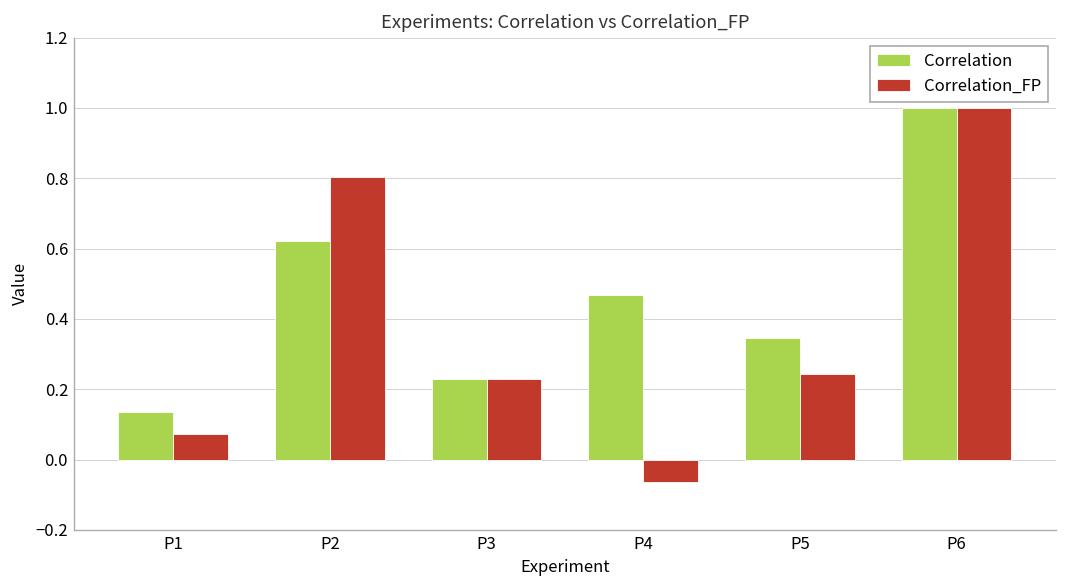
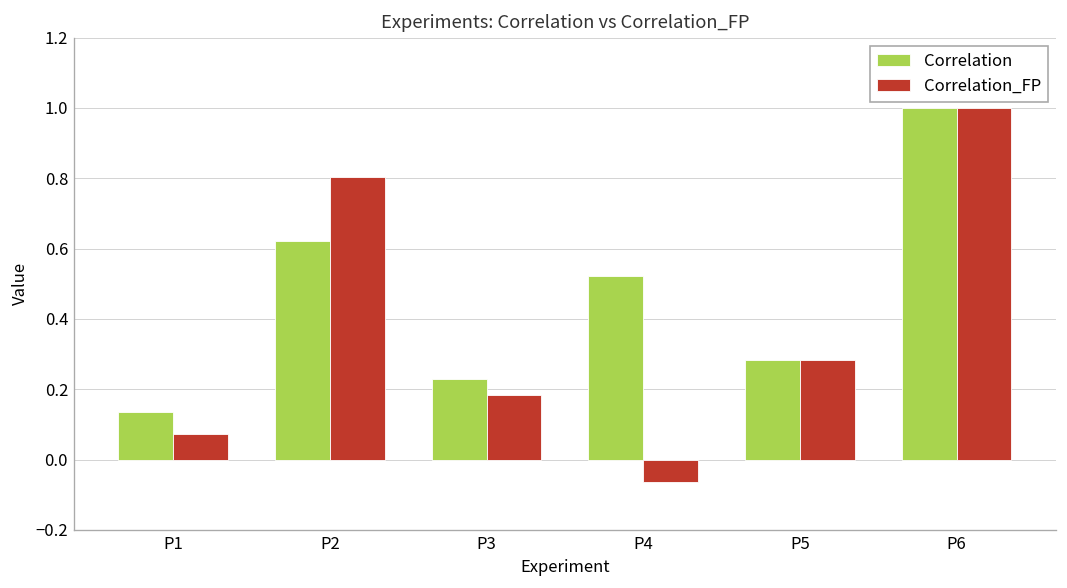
  {
    "Correlation": {
      "P1": 0.14,
      "P2": 0.62,
      "P3": 0.23,
-     "P4": 0.47,
-     "P5": 0.35,
+     "P4": 0.52,
+     "P5": 0.28,
      "P6": 1.00
    },
    "Correlation_FP": {
      "P1": 0.07,
      "P2": 0.80,
-     "P3": 0.23,
+     "P3": 0.18,
      "P4": -0.06,
-     "P5": 0.24,
+     "P5": 0.28,
      "P6": 1.00
    }
  }
